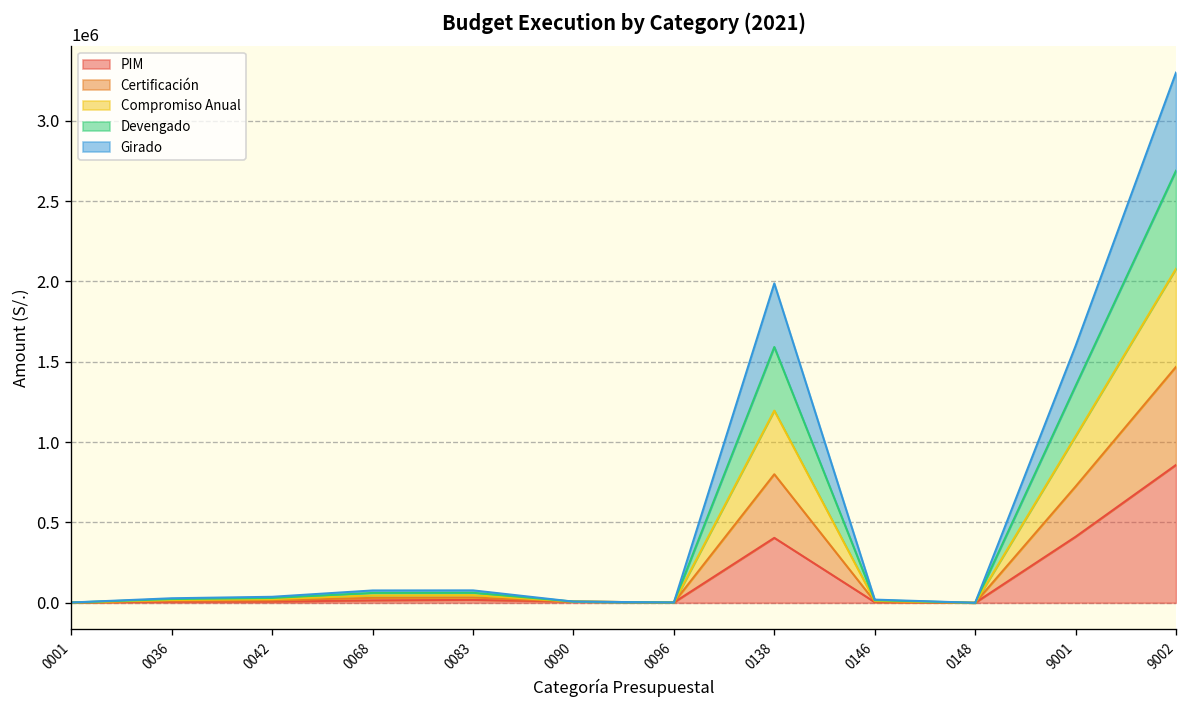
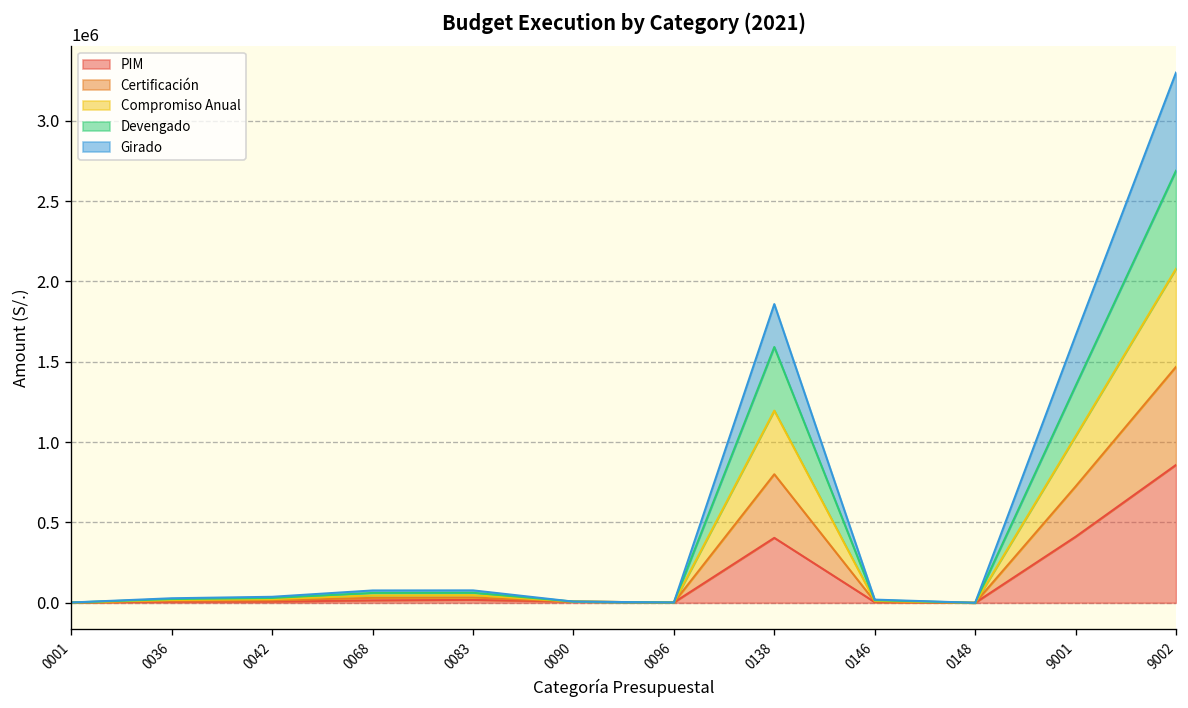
  {
    "Devengado": {
      "0138": 400000,
      "9001": 310000,
      "9002": 610000
    },
    "Girado": {
-     "0138": 400000,
-     "9001": 250000,
+     "0138": 270000,
+     "9001": 310000,
      "9002": 610000
    }
  }
